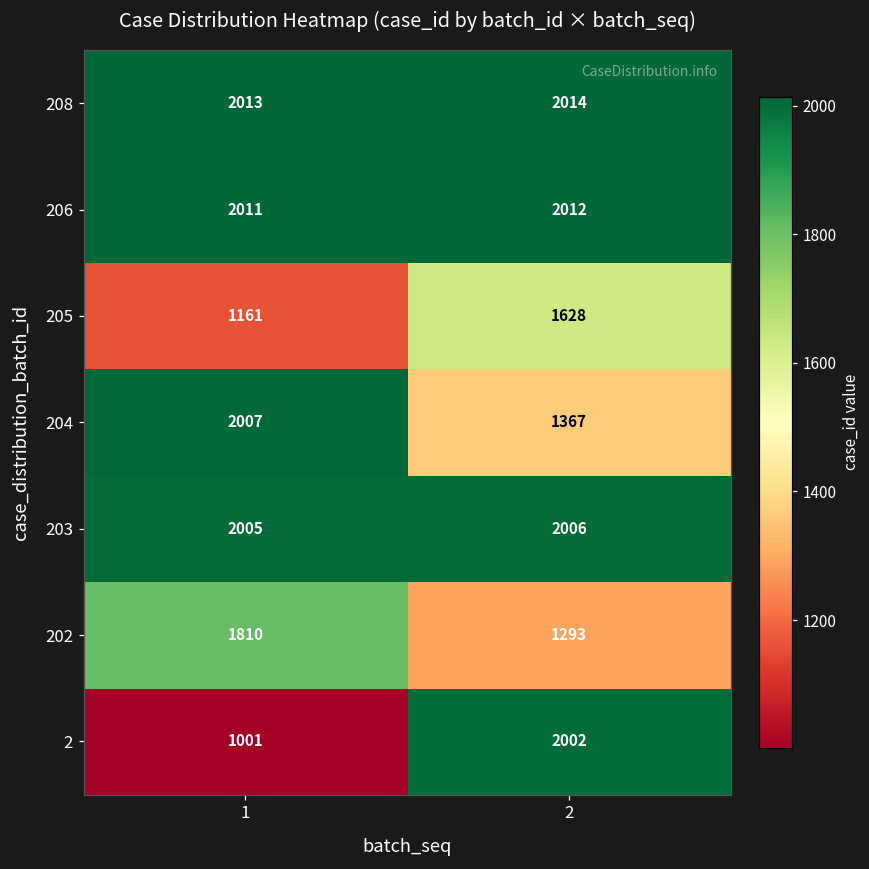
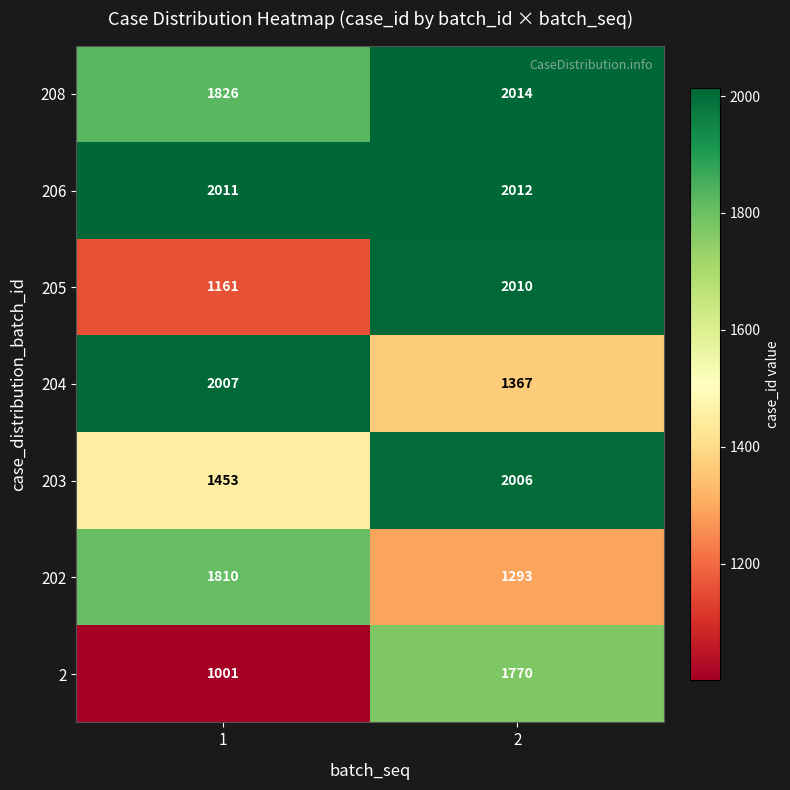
  {
    "208": {
-     "1": 2013
+     "1": 1826
    },
    "206": {
      "1": 2011,
      "2": 2012
    },
    "205": {
      "1": 1161,
-     "2": 1628
+     "2": 2010
    },
    "204": {
      "1": 2007,
      "2": 1367
    },
    "203": {
-     "1": 2005,
+     "1": 1453,
      "2": 2006
    },
    "202": {
      "1": 1810,
      "2": 1293
    },
    "2": {
      "1": 1001,
-     "2": 2002
+     "2": 1770
    }
  }
